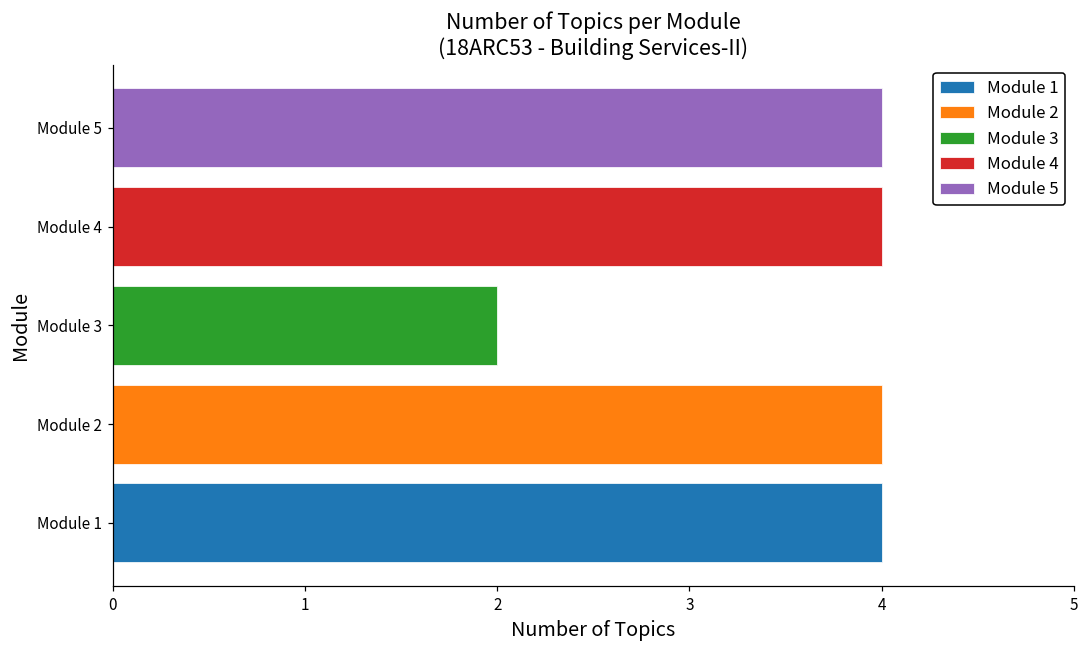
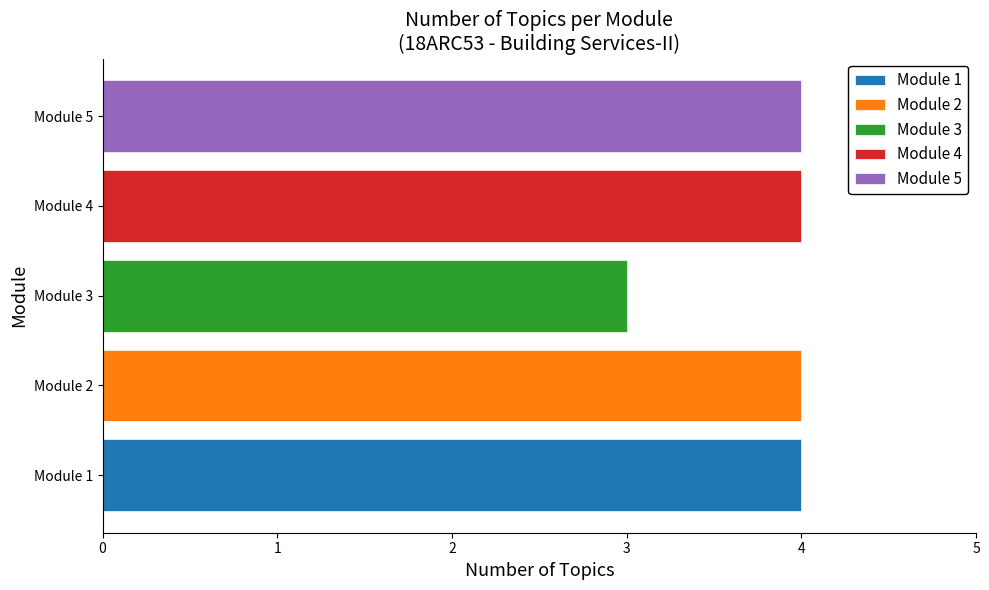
  {
    "Module 2": {
      "Module 2": 4
    },
    "Module 3": {
-     "Module 3": 2
+     "Module 3": 3
    },
    "Module 4": {
      "Module 4": 4
    },
    "Module 5": {
      "Module 5": 4
    }
  }
